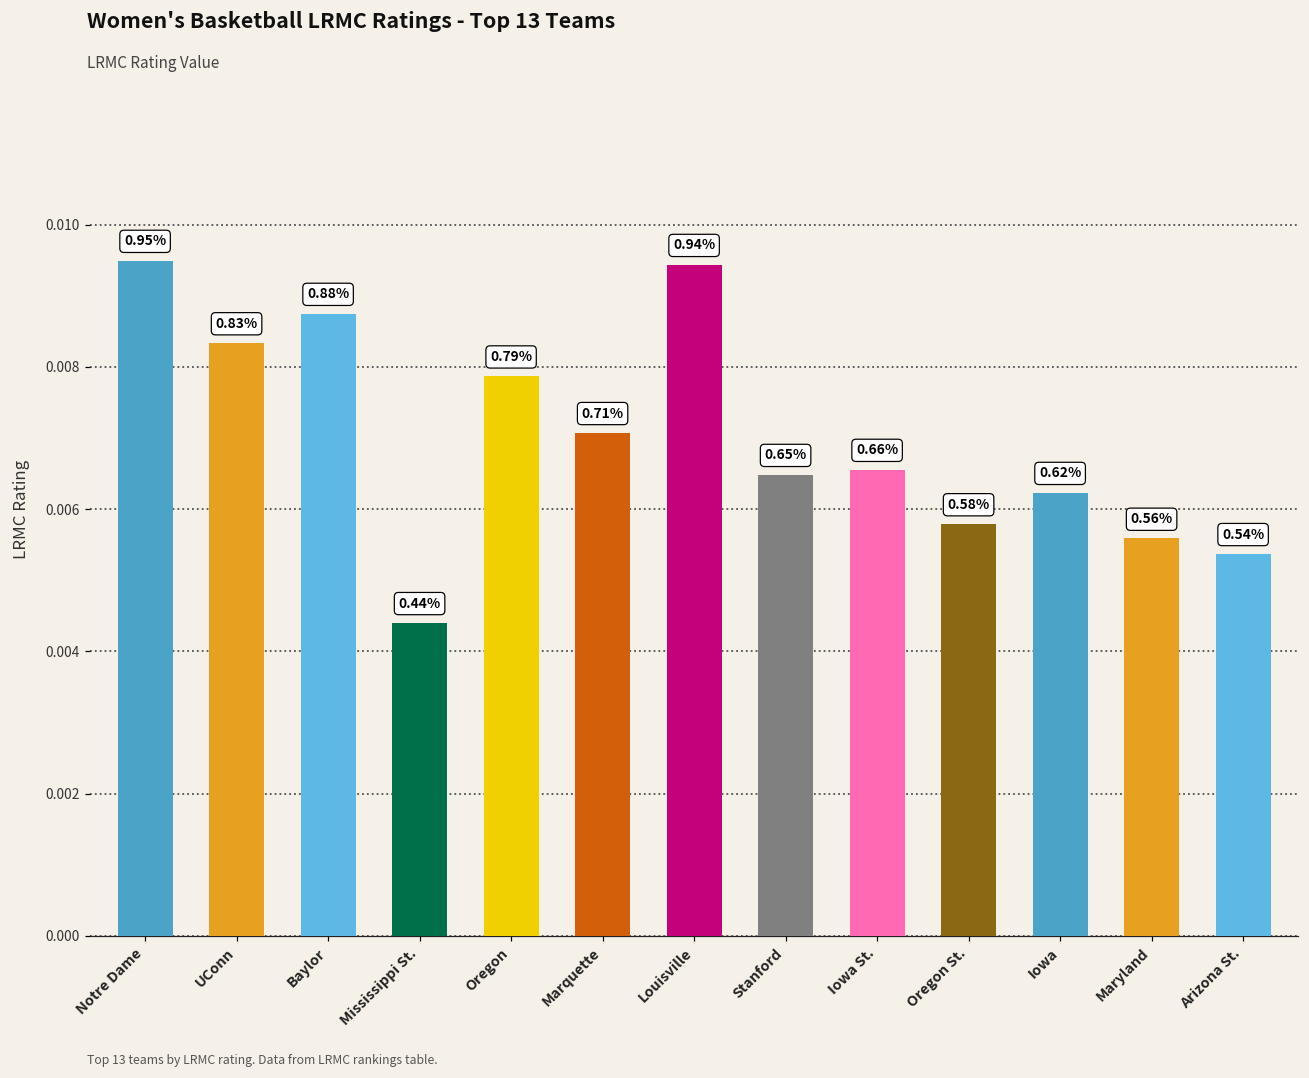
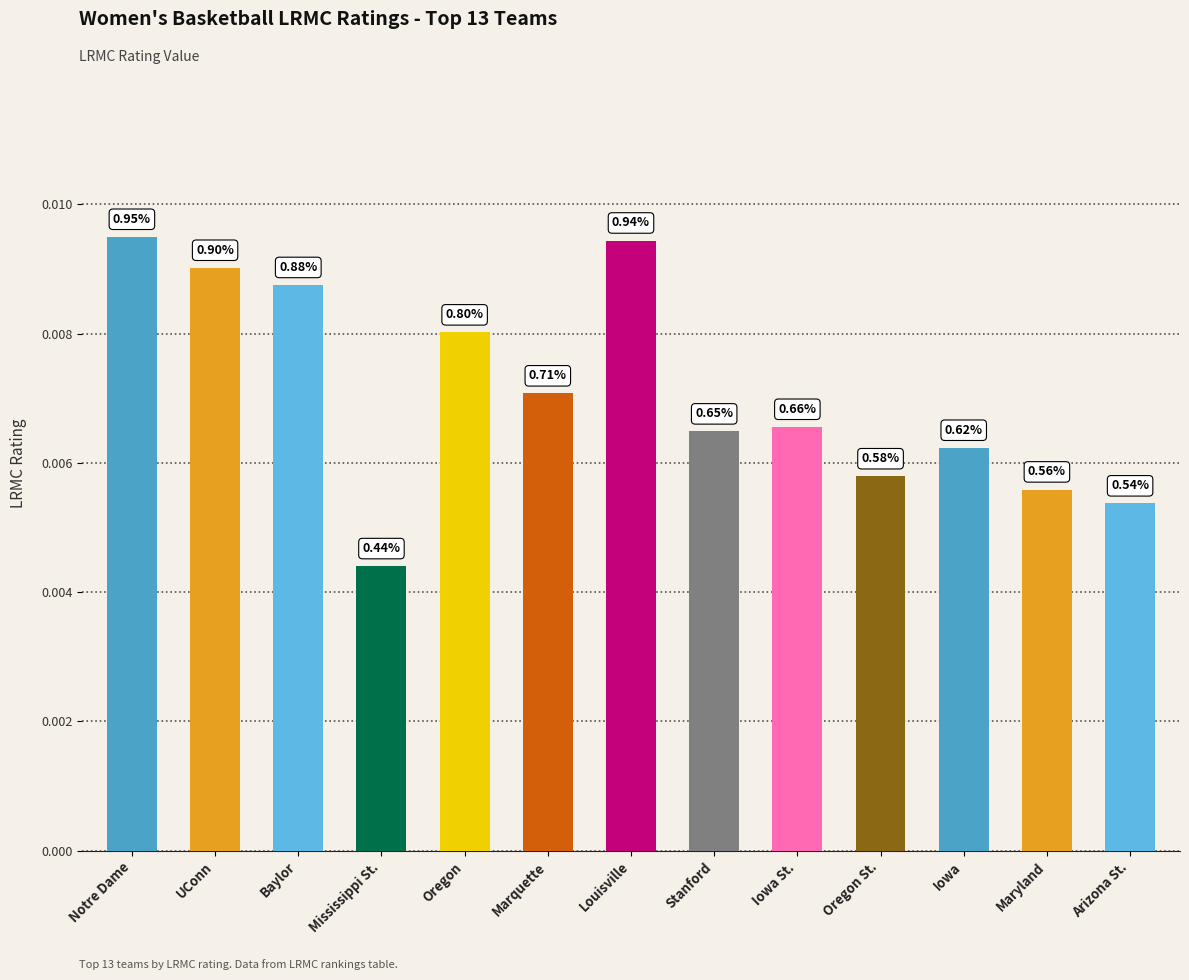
  {
-   "UConn": "0.83%",
-   "Oregon": "0.79%"
+   "UConn": "0.90%",
+   "Oregon": "0.80%"
  }
